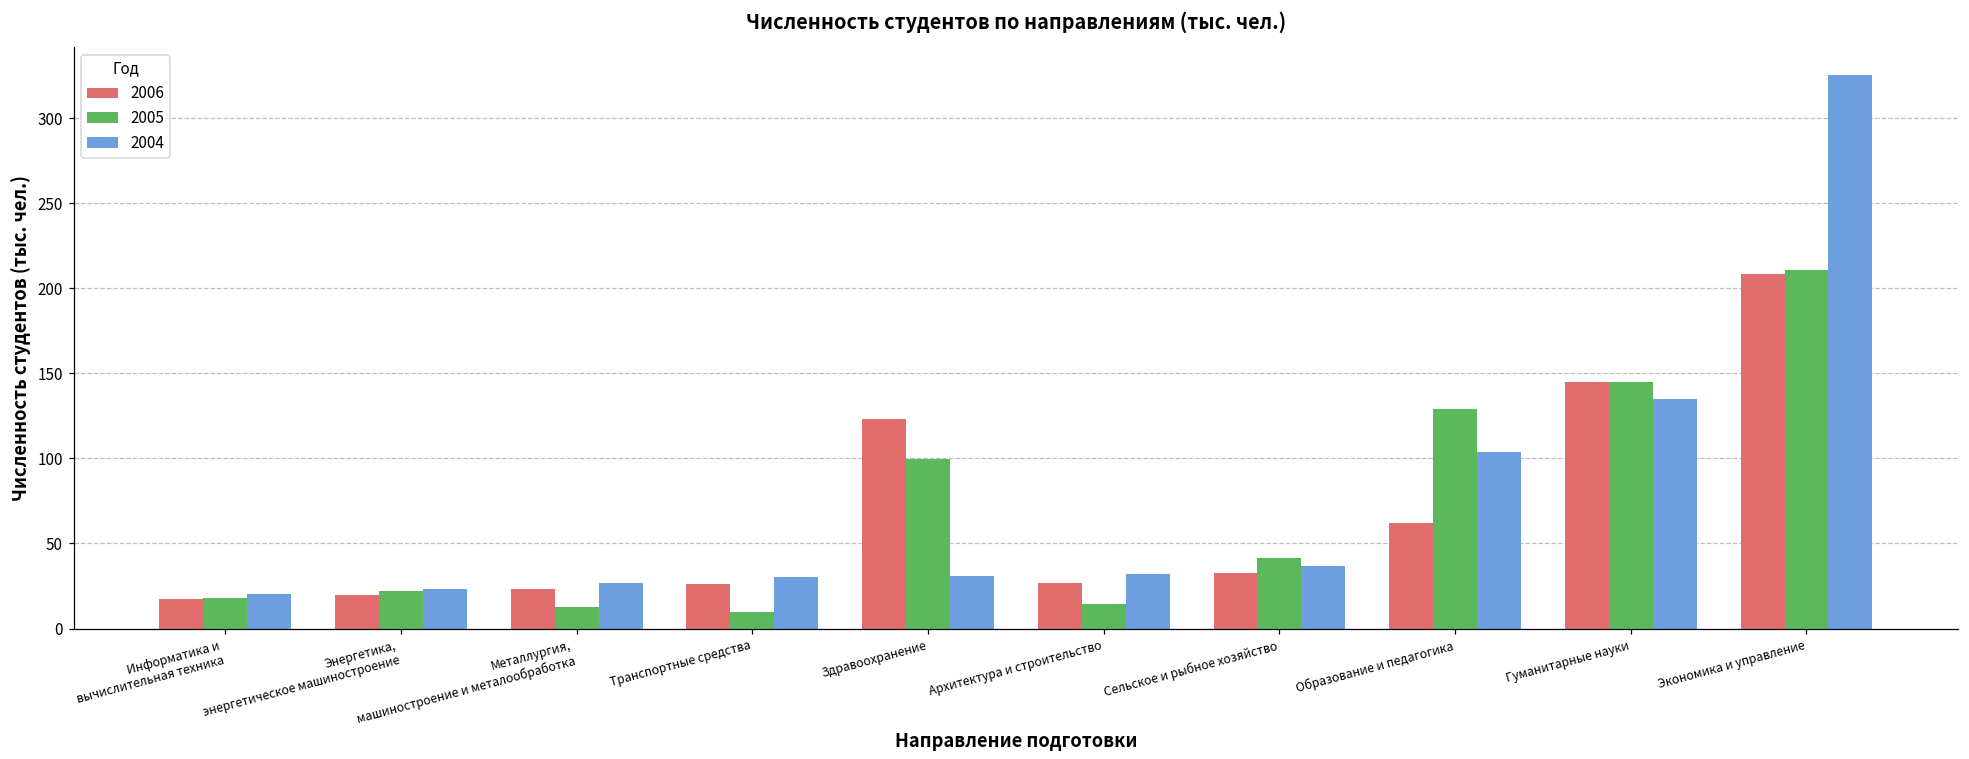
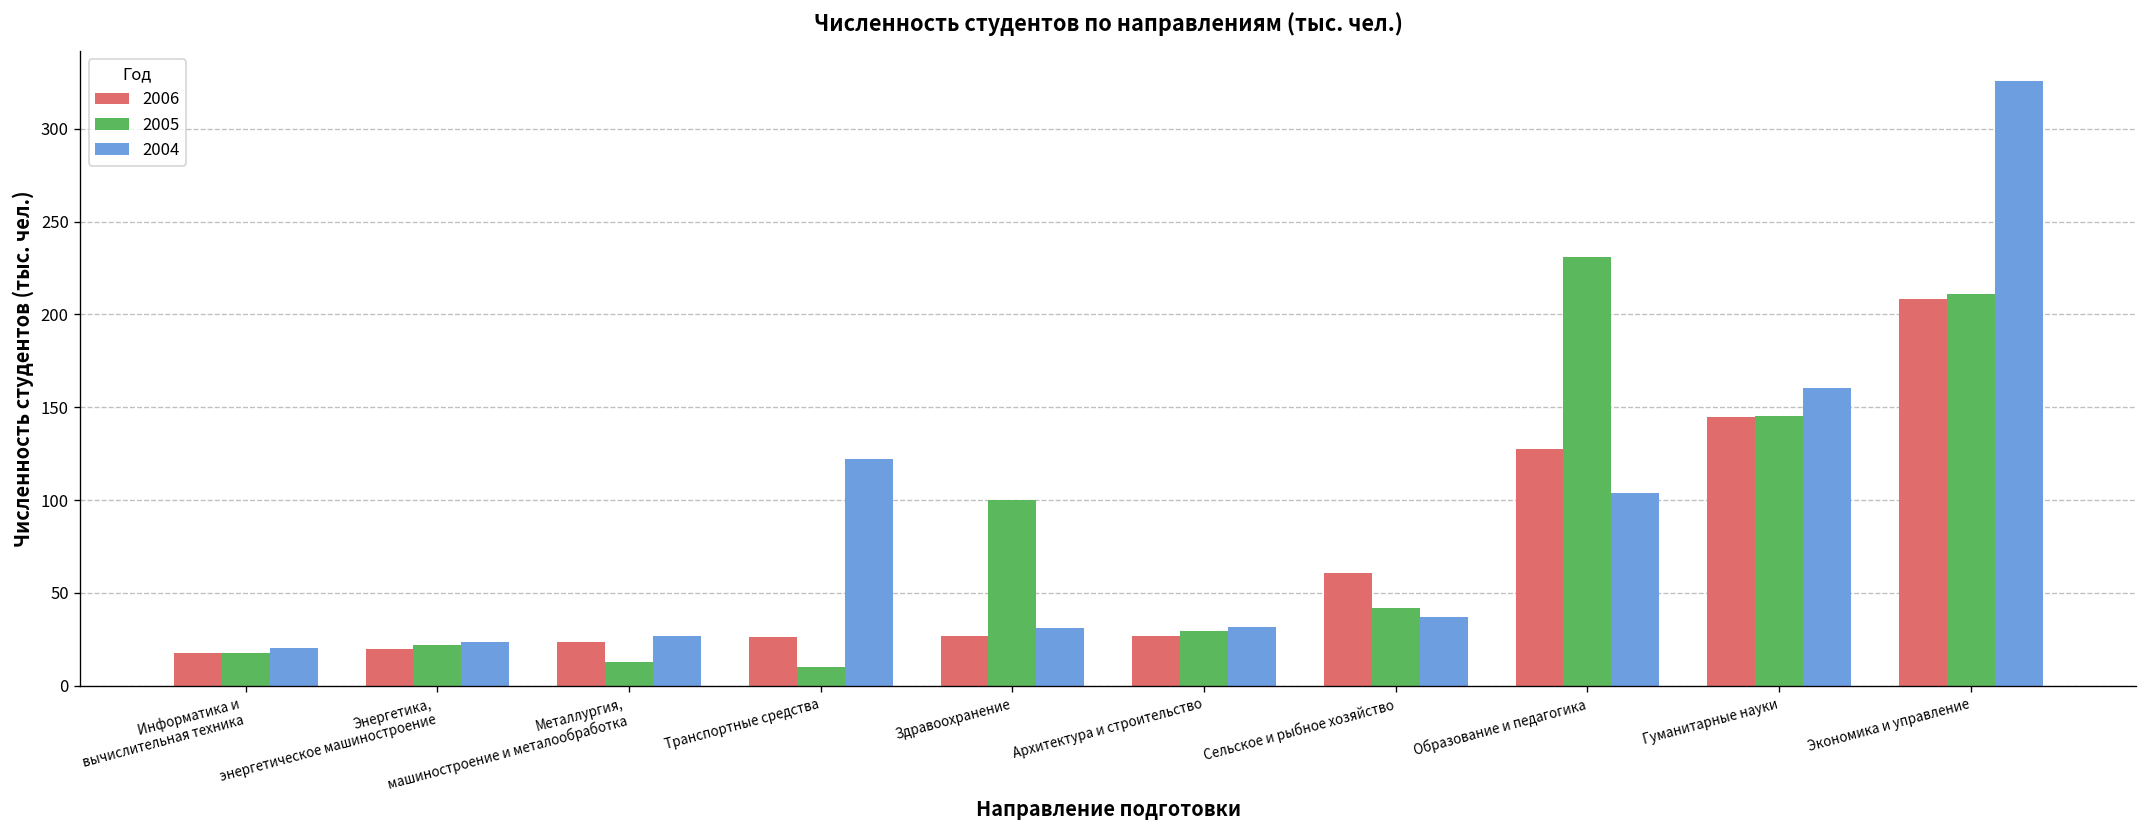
  {
    "2006": {
      "Информатика и вычислительная техника": 18,
      "Энергетика, энергетическое машиностроение": 20,
      "Металлургия, машиностроение и металообработка": 23,
      "Транспортные средства": 26,
-     "Здравоохранение": 123,
+     "Здравоохранение": 27,
      "Архитектура и строительство": 27,
-     "Сельское и рыбное хозяйство": 33,
-     "Образование и педагогика": 62,
+     "Сельское и рыбное хозяйство": 61,
+     "Образование и педагогика": 128,
      "Гуманитарные науки": 145,
      "Экономика и управление": 208
    },
    "2005": {
      "Информатика и вычислительная техника": 18,
      "Энергетика, энергетическое машиностроение": 22,
      "Металлургия, машиностроение и металообработка": 13,
      "Транспортные средства": 10,
      "Здравоохранение": 100,
-     "Архитектура и строительство": 14,
+     "Архитектура и строительство": 29,
      "Сельское и рыбное хозяйство": 42,
-     "Образование и педагогика": 129,
+     "Образование и педагогика": 231,
      "Гуманитарные науки": 145,
      "Экономика и управление": 211
    },
    "2004": {
      "Информатика и вычислительная техника": 21,
      "Энергетика, энергетическое машиностроение": 23,
      "Металлургия, машиностроение и металообработка": 27,
-     "Транспортные средства": 30,
+     "Транспортные средства": 122,
      "Здравоохранение": 31,
      "Архитектура и строительство": 32,
      "Сельское и рыбное хозяйство": 37,
      "Образование и педагогика": 104,
-     "Гуманитарные науки": 135,
+     "Гуманитарные науки": 160,
      "Экономика и управление": 326
    }
  }
